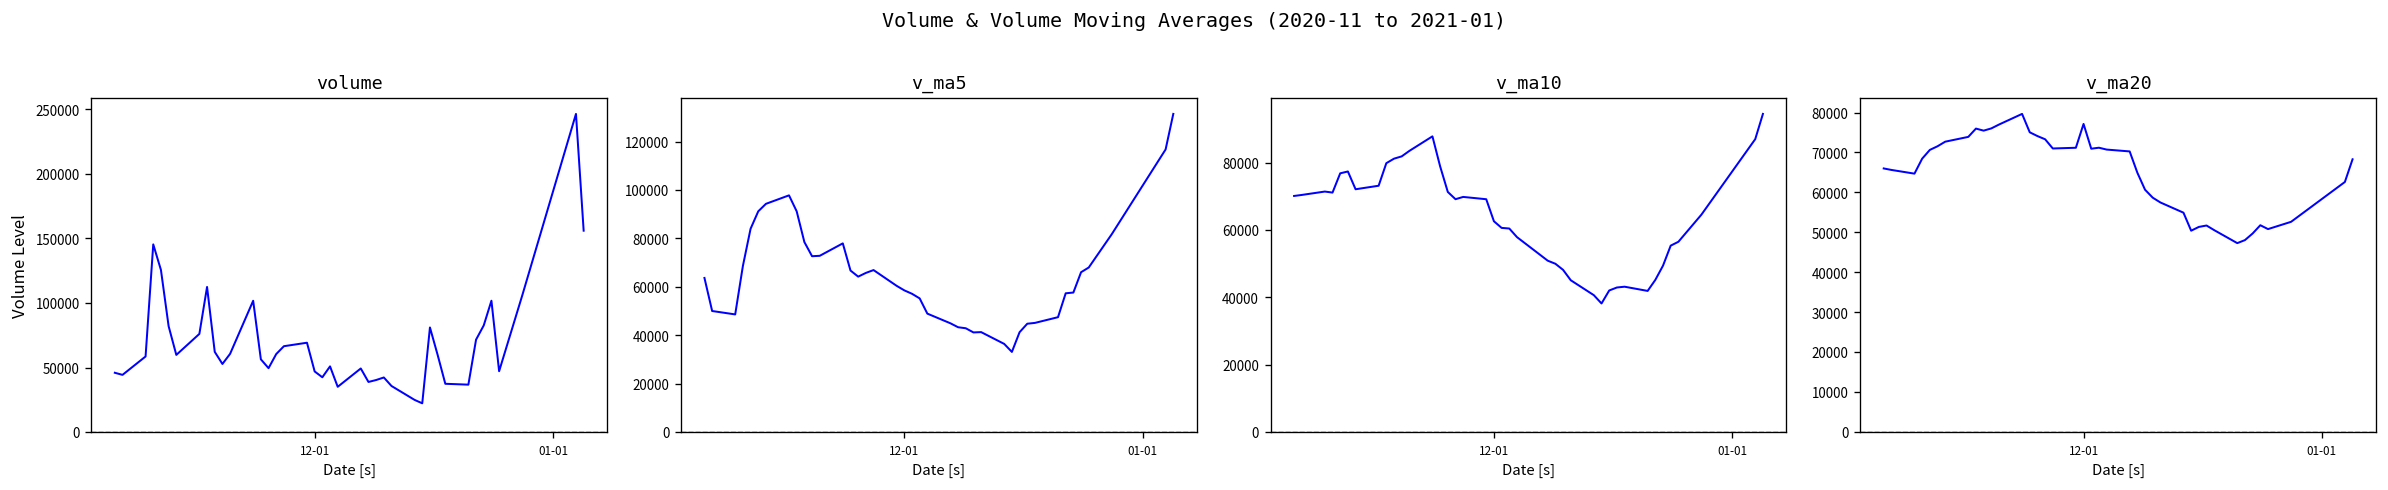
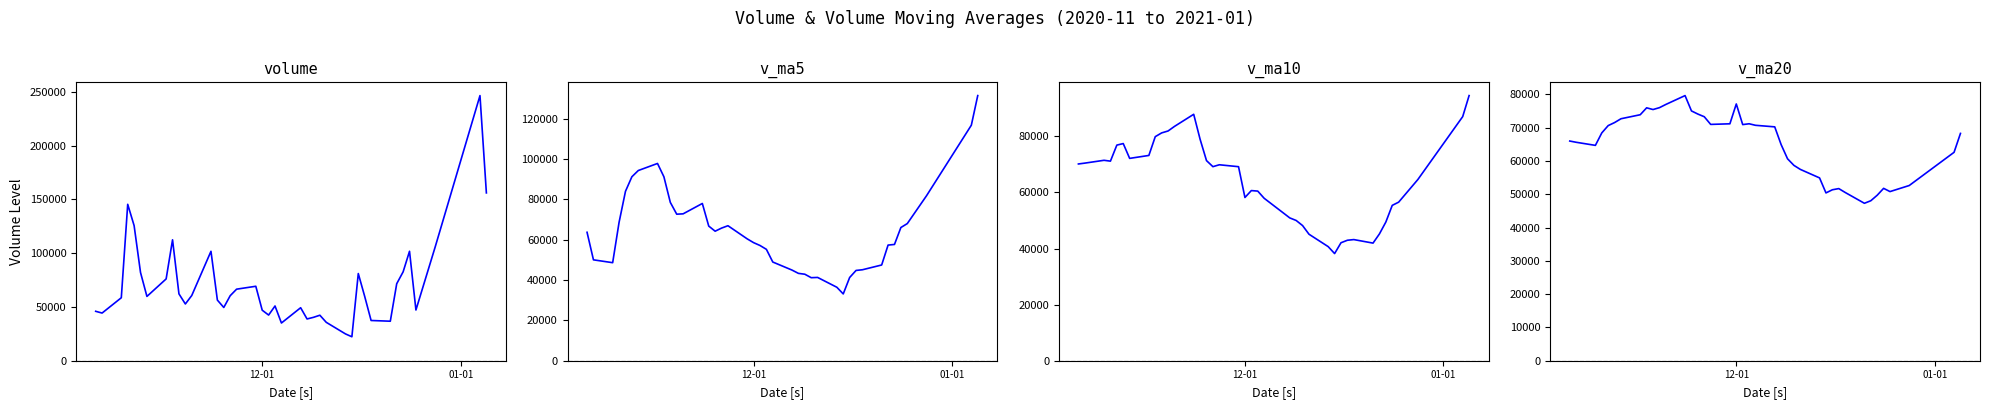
  {
    "volume": {
      "12-01": 47000
    },
    "v_ma5": {
      "12-01": 59000
    },
    "v_ma10": {
-     "12-01": 63000
+     "12-01": 58000
    },
    "v_ma20": {
      "12-01": 77000
    }
  }
